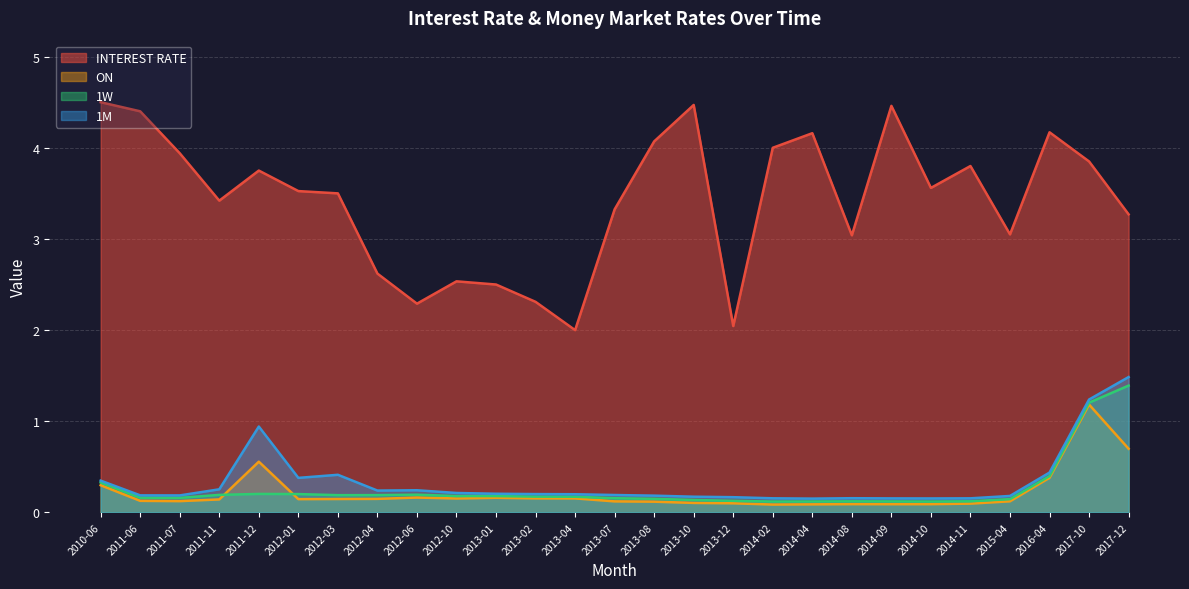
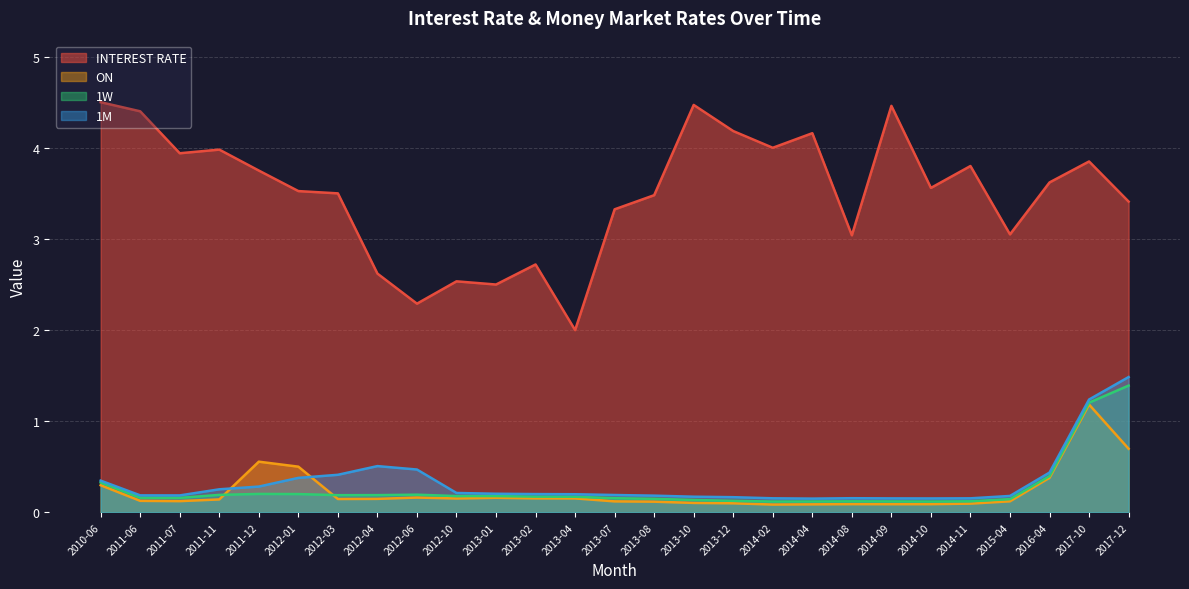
  {
    "INTEREST RATE": {
      "2011-07": 3.9,
-     "2011-11": 3.4,
+     "2011-11": 4.0,
      "2011-12": 3.8,
      "2012-01": 3.5,
      "2012-03": 3.5,
      "2012-04": 2.6,
      "2012-06": 2.3,
      "2012-10": 2.5,
      "2013-01": 2.5,
-     "2013-02": 2.3,
+     "2013-02": 2.7,
      "2013-04": 2.0,
      "2013-07": 3.3,
-     "2013-08": 4.1,
+     "2013-08": 3.5,
      "2013-10": 4.5,
-     "2013-12": 2.0,
+     "2013-12": 4.2,
      "2014-02": 4.0,
      "2014-04": 4.2,
      "2014-08": 3.0,
      "2014-09": 4.5,
      "2014-10": 3.6,
      "2014-11": 3.8,
      "2015-04": 3.1,
-     "2016-04": 4.2,
+     "2016-04": 3.6,
      "2017-10": 3.9,
-     "2017-12": 3.3
+     "2017-12": 3.4
    },
    "ON": {
      "2010-06": 0.3,
      "2011-06": 0.1,
      "2011-07": 0.1,
      "2011-11": 0.1,
      "2011-12": 0.6,
-     "2012-01": 0.1,
+     "2012-01": 0.5,
      "2012-03": 0.1,
      "2012-04": 0.1,
      "2012-06": 0.2,
      "2013-07": 0.1,
      "2013-08": 0.1,
      "2013-10": 0.1,
      "2014-02": 0.1,
      "2014-04": 0.1,
      "2014-08": 0.1,
      "2014-09": 0.1,
      "2014-10": 0.1,
      "2017-12": 0.7
    },
    "1W": {
      "2011-11": 0.2,
      "2011-12": 0.2,
      "2012-01": 0.2,
      "2012-03": 0.2,
      "2012-04": 0.2,
      "2012-06": 0.2,
      "2013-07": 0.2,
      "2013-08": 0.1,
      "2013-10": 0.1,
      "2014-02": 0.1,
      "2014-04": 0.1,
      "2014-08": 0.1,
      "2014-09": 0.1,
      "2014-10": 0.1,
      "2017-12": 1.4
    },
    "1M": {
      "2011-11": 0.3,
-     "2011-12": 0.9,
+     "2011-12": 0.3,
      "2012-01": 0.4,
      "2012-03": 0.4,
-     "2012-04": 0.2,
-     "2012-06": 0.2,
+     "2012-04": 0.5,
+     "2012-06": 0.5,
      "2012-10": 0.2,
      "2013-07": 0.2,
      "2013-08": 0.2,
      "2013-10": 0.2,
      "2013-12": 0.2,
      "2014-02": 0.2,
      "2014-04": 0.2,
      "2014-08": 0.2,
      "2014-09": 0.2,
      "2014-10": 0.2,
      "2014-11": 0.2,
      "2015-04": 0.2,
      "2016-04": 0.4,
      "2017-10": 1.2,
      "2017-12": 1.5
    }
  }
